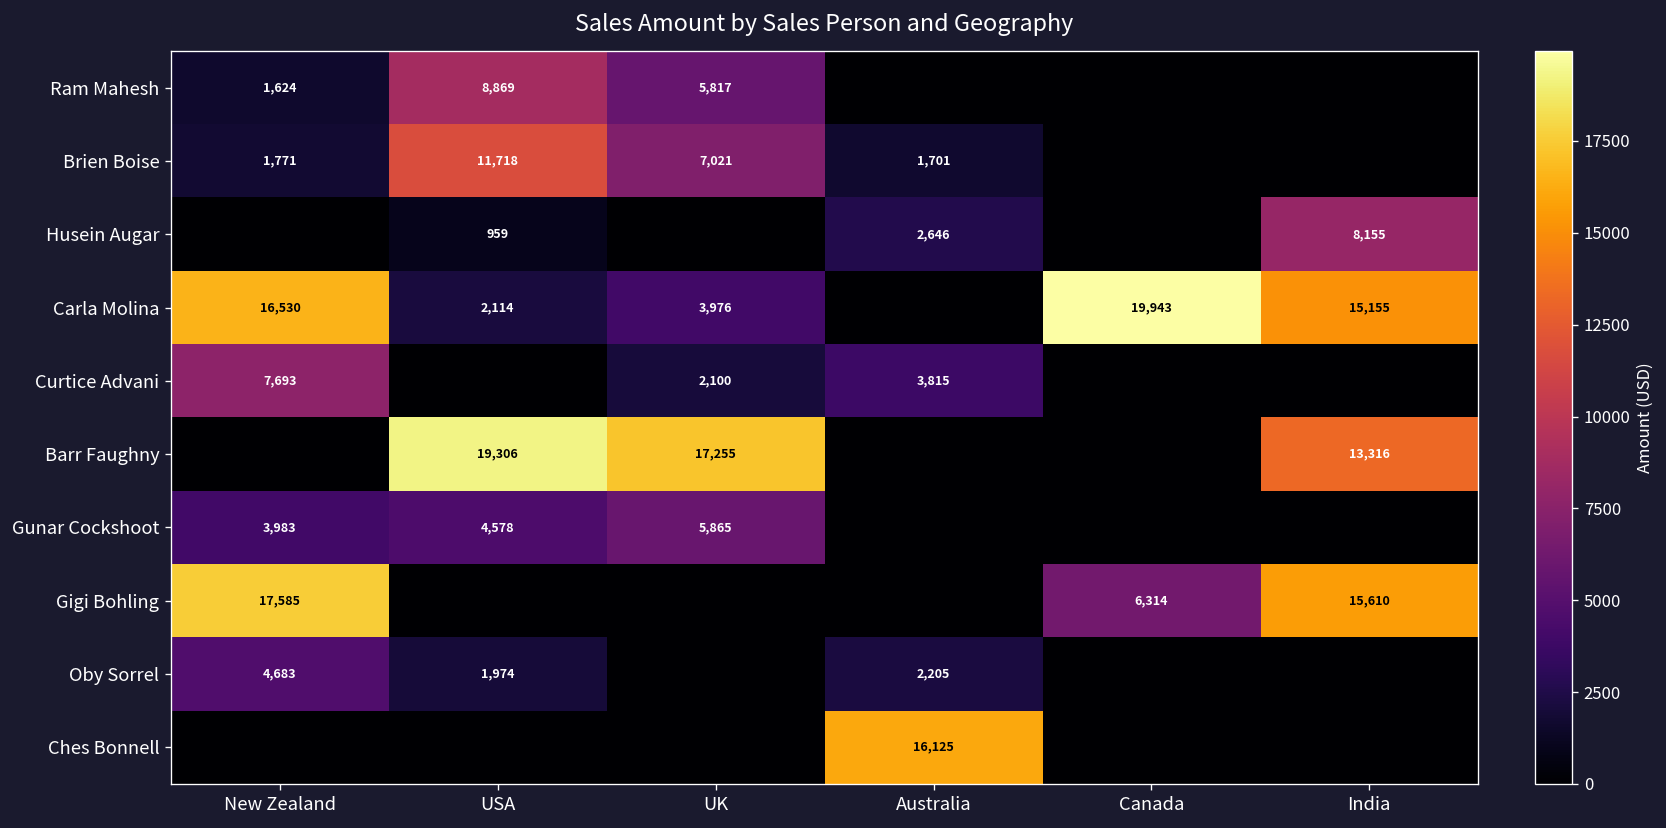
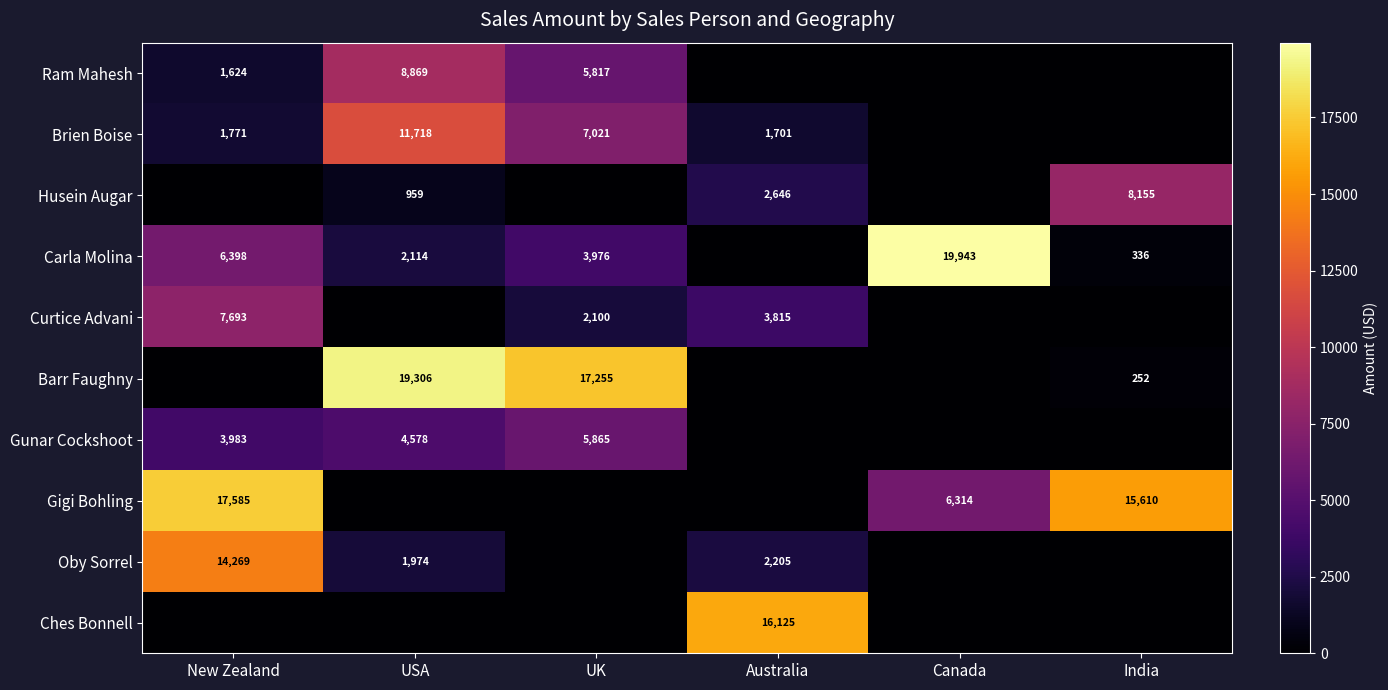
  {
    "Ram Mahesh": {
      "New Zealand": "1,624",
      "USA": "8,869",
      "UK": "5,817"
    },
    "Brien Boise": {
      "New Zealand": "1,771",
      "USA": "11,718",
      "UK": "7,021",
      "Australia": "1,701"
    },
    "Husein Augar": {
      "USA": "959",
      "Australia": "2,646",
      "India": "8,155"
    },
    "Carla Molina": {
-     "New Zealand": "16,530",
+     "New Zealand": "6,398",
      "USA": "2,114",
      "UK": "3,976",
      "Canada": "19,943",
-     "India": "15,155"
+     "India": "336"
    },
    "Curtice Advani": {
      "New Zealand": "7,693",
      "UK": "2,100",
      "Australia": "3,815"
    },
    "Barr Faughny": {
      "USA": "19,306",
      "UK": "17,255",
-     "India": "13,316"
+     "India": "252"
    },
    "Gunar Cockshoot": {
      "New Zealand": "3,983",
      "USA": "4,578",
      "UK": "5,865"
    },
    "Gigi Bohling": {
      "New Zealand": "17,585",
      "Canada": "6,314",
      "India": "15,610"
    },
    "Oby Sorrel": {
-     "New Zealand": "4,683",
+     "New Zealand": "14,269",
      "USA": "1,974",
      "Australia": "2,205"
    },
    "Ches Bonnell": {
      "Australia": "16,125"
    }
  }
